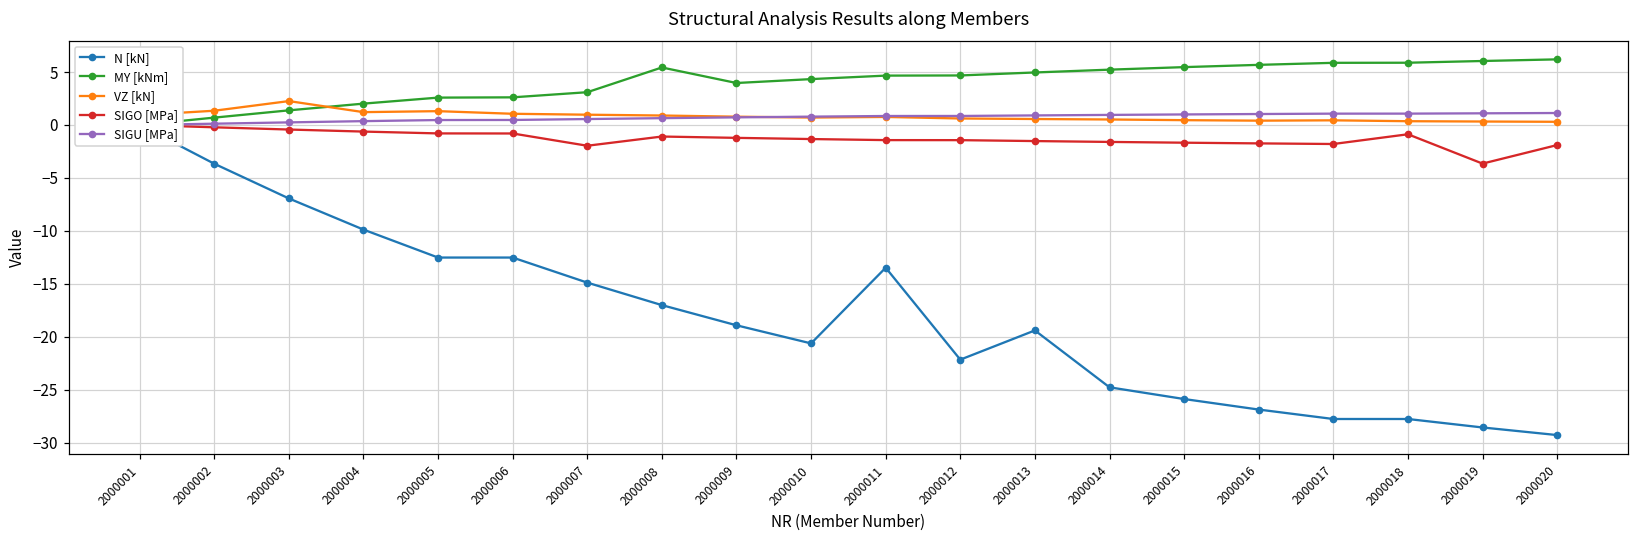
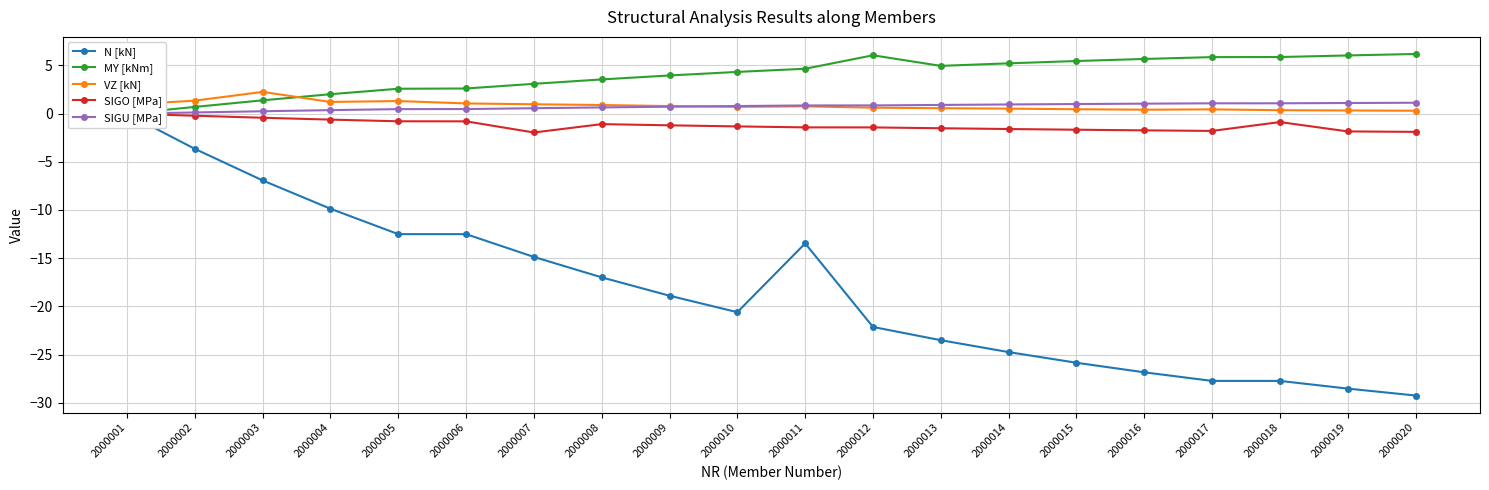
  {
    "N [kN]": {
      "2000002": -4,
      "2000003": -7,
      "2000004": -10,
      "2000005": -13,
      "2000006": -13,
      "2000007": -15,
      "2000008": -17,
      "2000009": -19,
      "2000010": -21,
      "2000011": -13,
      "2000012": -22,
-     "2000013": -19,
+     "2000013": -24,
      "2000014": -25,
      "2000015": -26,
      "2000016": -27,
      "2000017": -28,
      "2000018": -28,
      "2000019": -29,
      "2000020": -29
    },
    "MY [kNm]": {
      "2000002": 1,
      "2000003": 1,
      "2000004": 2,
      "2000005": 3,
      "2000006": 3,
      "2000007": 3,
-     "2000008": 5,
+     "2000008": 4,
      "2000009": 4,
      "2000010": 4,
      "2000011": 5,
-     "2000012": 5,
+     "2000012": 6,
      "2000013": 5,
      "2000014": 5,
      "2000015": 5,
      "2000016": 6,
      "2000017": 6,
      "2000018": 6,
      "2000019": 6,
      "2000020": 6
    },
    "VZ [kN]": {
      "2000002": 1,
      "2000003": 2,
      "2000004": 1,
      "2000005": 1,
      "2000006": 1,
      "2000007": 1,
      "2000013": 1,
      "2000014": 1,
      "2000015": 0,
      "2000016": 0,
      "2000017": 0,
      "2000018": 0,
      "2000019": 0,
      "2000020": 0
    },
    "SIGO [MPa]": {
      "2000002": 0,
      "2000003": 0,
      "2000004": -1,
      "2000005": -1,
      "2000006": -1,
      "2000007": -2,
      "2000008": -1,
      "2000009": -1,
      "2000010": -1,
      "2000011": -1,
      "2000012": -1,
      "2000013": -2,
      "2000014": -2,
      "2000015": -2,
      "2000016": -2,
      "2000017": -2,
      "2000018": -1,
-     "2000019": -4,
+     "2000019": -2,
      "2000020": -2
    },
    "SIGU [MPa]": {
      "2000002": 0,
      "2000003": 0,
      "2000004": 0,
      "2000005": 0,
      "2000006": 0,
      "2000007": 1,
      "2000013": 1,
      "2000014": 1,
      "2000015": 1,
      "2000016": 1,
      "2000017": 1,
      "2000018": 1,
      "2000019": 1,
      "2000020": 1
    }
  }
